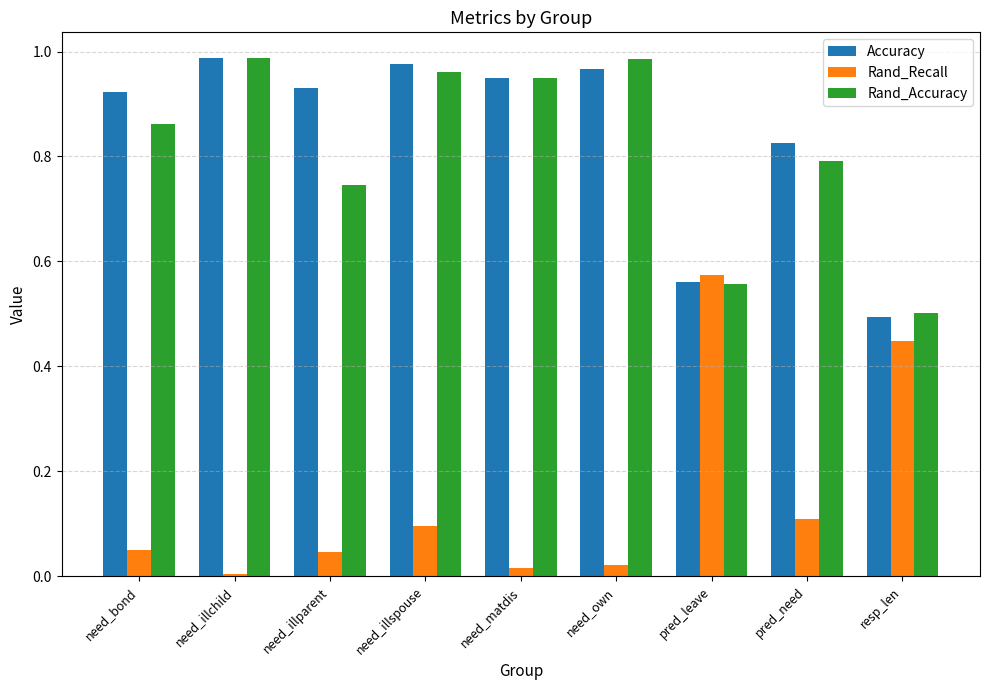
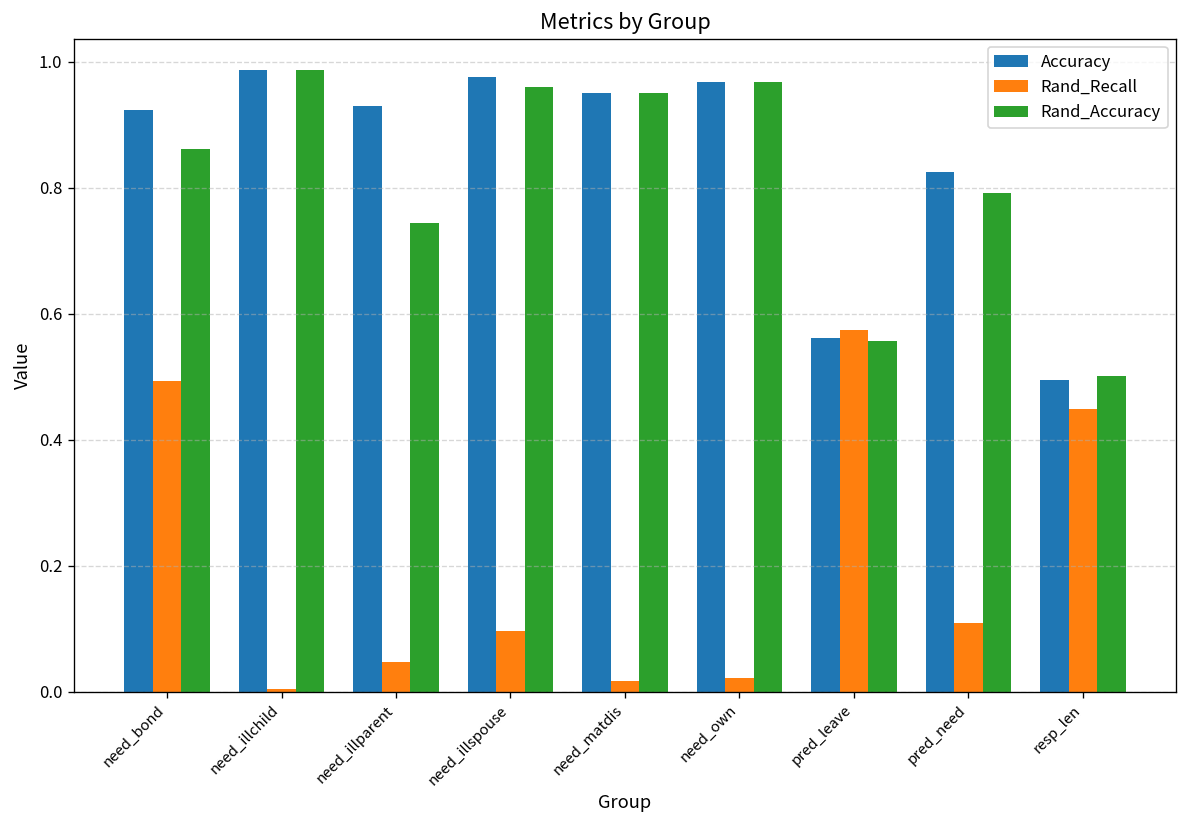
  {
    "Accuracy": {
      "need_bond": 0.92,
      "need_illchild": 0.99,
      "need_illparent": 0.93,
      "need_illspouse": 0.98,
      "need_matdis": 0.95,
      "need_own": 0.97,
      "pred_leave": 0.56,
      "pred_need": 0.83,
      "resp_len": 0.49
    },
    "Rand_Recall": {
-     "need_bond": 0.05,
+     "need_bond": 0.49,
      "need_illparent": 0.05,
      "need_illspouse": 0.10,
      "need_matdis": 0.02,
      "need_own": 0.02,
      "pred_leave": 0.57,
      "pred_need": 0.11,
      "resp_len": 0.45
    },
    "Rand_Accuracy": {
      "need_bond": 0.86,
      "need_illchild": 0.99,
      "need_illparent": 0.74,
      "need_illspouse": 0.96,
      "need_matdis": 0.95,
-     "need_own": 0.99,
+     "need_own": 0.97,
      "pred_leave": 0.56,
      "pred_need": 0.79,
      "resp_len": 0.50
    }
  }
